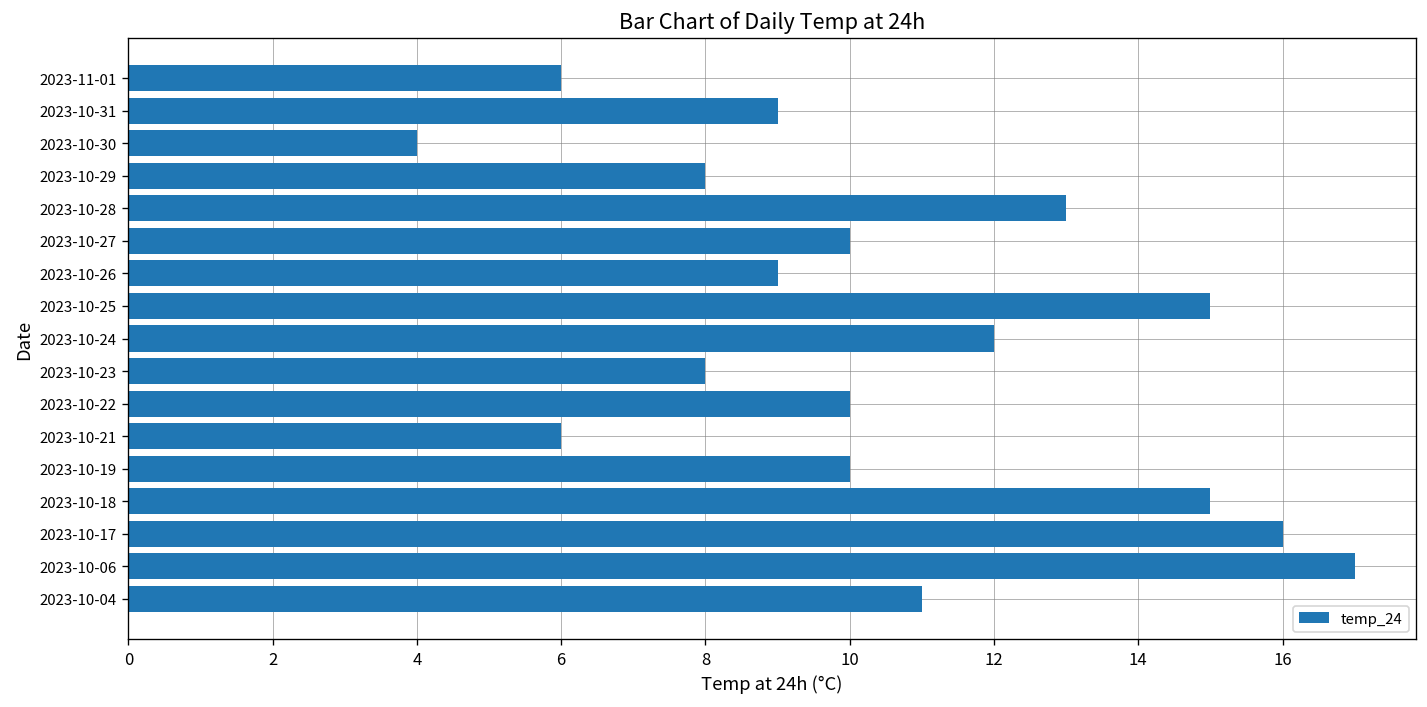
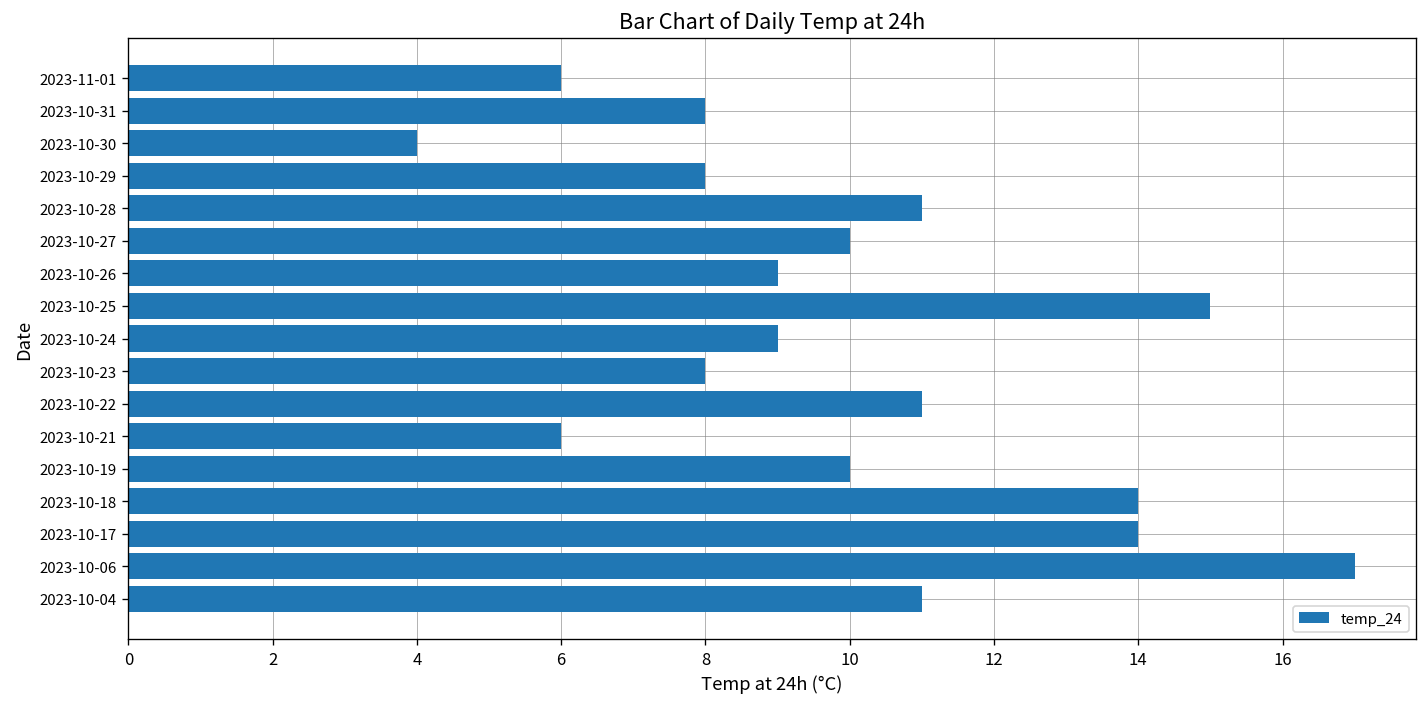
  {
    "2023-11-01": 6,
-   "2023-10-31": 9,
+   "2023-10-31": 8,
    "2023-10-30": 4,
    "2023-10-29": 8,
-   "2023-10-28": 13,
+   "2023-10-28": 11,
    "2023-10-27": 10,
    "2023-10-26": 9,
    "2023-10-25": 15,
-   "2023-10-24": 12,
+   "2023-10-24": 9,
    "2023-10-23": 8,
-   "2023-10-22": 10,
+   "2023-10-22": 11,
    "2023-10-21": 6,
    "2023-10-19": 10,
-   "2023-10-18": 15,
-   "2023-10-17": 16,
+   "2023-10-18": 14,
+   "2023-10-17": 14,
    "2023-10-06": 17,
    "2023-10-04": 11
  }
